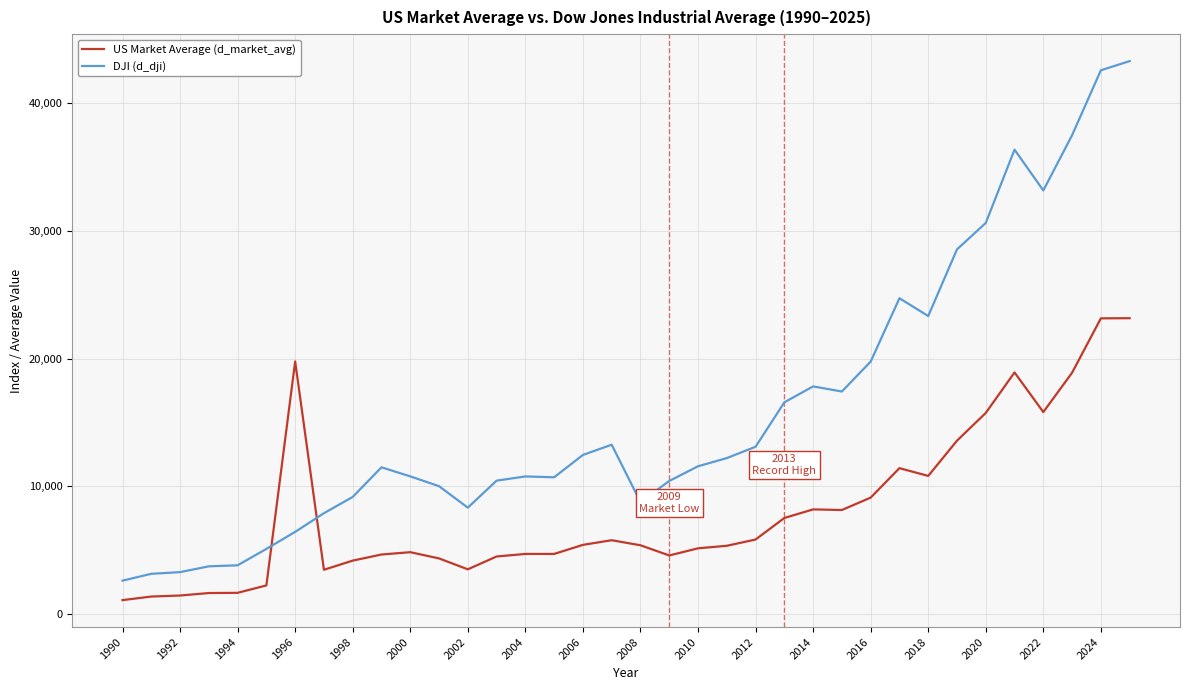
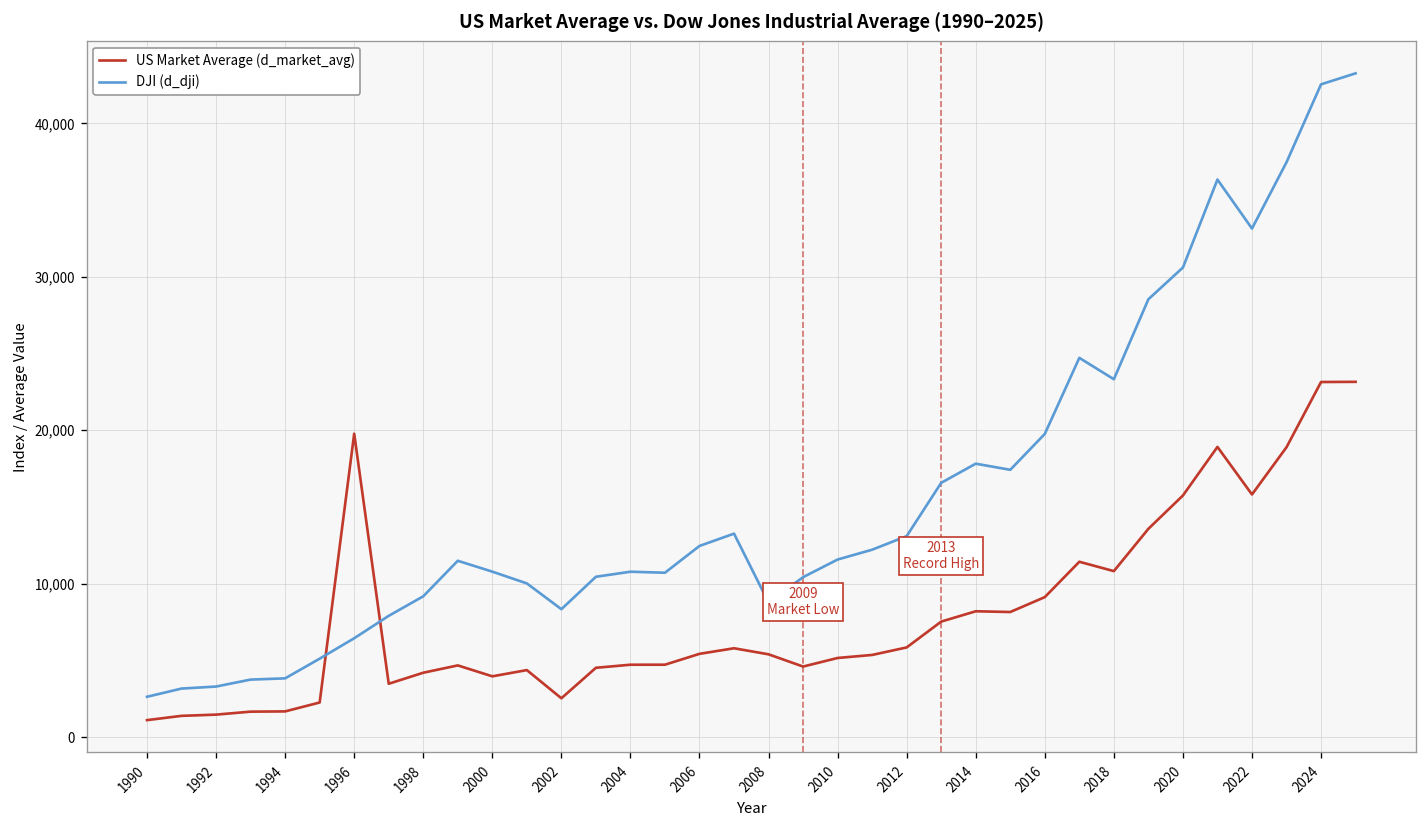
  {
    "US Market Average (d_market_avg)": {
      "1990": "1,100",
      "1992": "1,500",
      "1994": "1,700",
      "1996": "19,800",
      "1998": "4,200",
-     "2000": "4,900",
-     "2002": "3,500",
+     "2000": "4,000",
+     "2002": "2,500",
      "2004": "4,700",
      "2006": "5,400",
      "2008": "5,400",
      "2010": "5,200",
      "2012": "5,900",
      "2014": "8,200",
      "2016": "9,100",
      "2018": "10,800",
      "2020": "15,800",
      "2022": "15,800",
      "2024": "23,100"
    },
    "DJI (d_dji)": {
      "1990": "2,600",
      "1992": "3,300",
      "1994": "3,800",
      "1996": "6,400",
      "1998": "9,200",
      "2000": "10,800",
      "2002": "8,300",
      "2004": "10,800",
      "2006": "12,500",
      "2010": "11,600",
      "2014": "17,800",
      "2016": "19,800",
      "2018": "23,300",
      "2020": "30,600",
      "2022": "33,100",
      "2024": "42,500"
    }
  }
